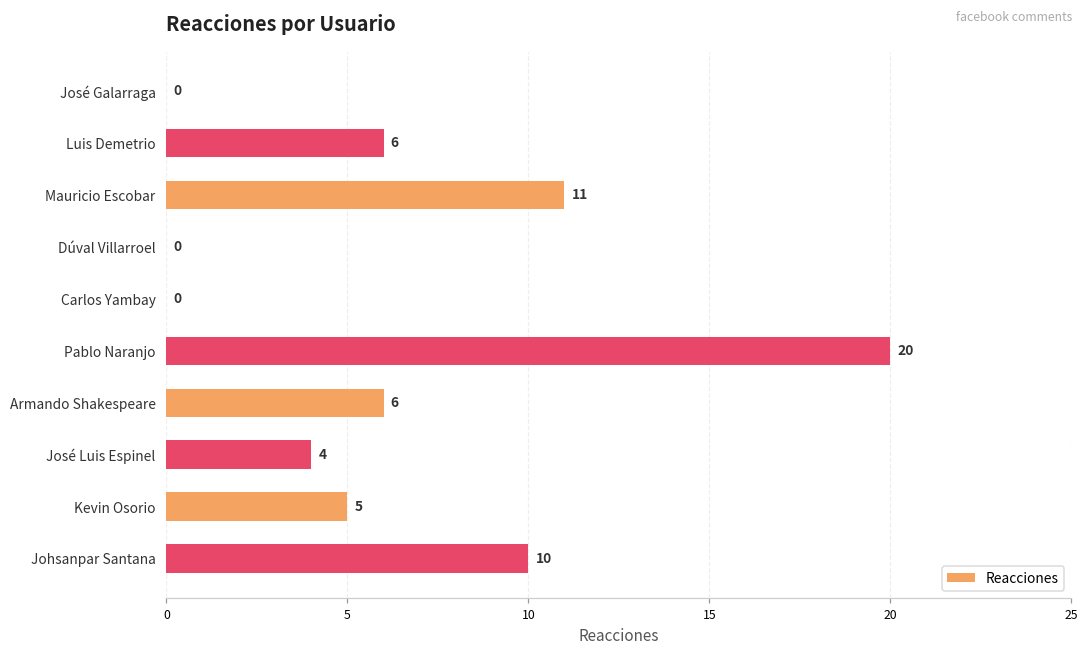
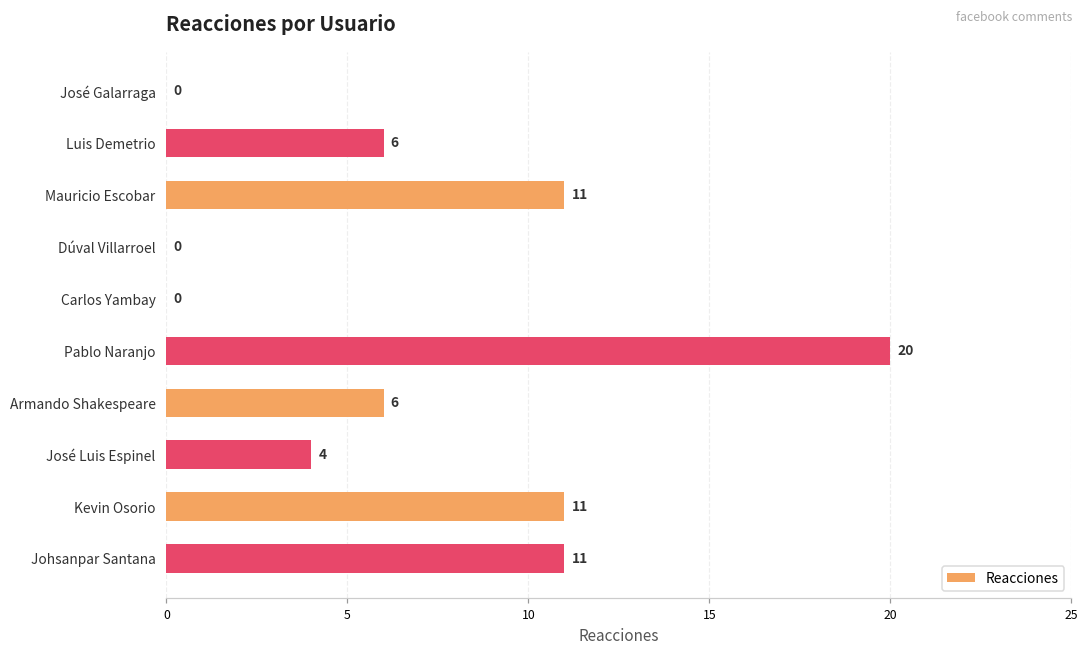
  {
    "José Galarraga": 0,
    "Luis Demetrio": 6,
    "Mauricio Escobar": 11,
    "Dúval Villarroel": 0,
    "Carlos Yambay": 0,
    "Pablo Naranjo": 20,
    "Armando Shakespeare": 6,
    "José Luis Espinel": 4,
-   "Kevin Osorio": 5,
-   "Johsanpar Santana": 10
+   "Kevin Osorio": 11,
+   "Johsanpar Santana": 11
  }
